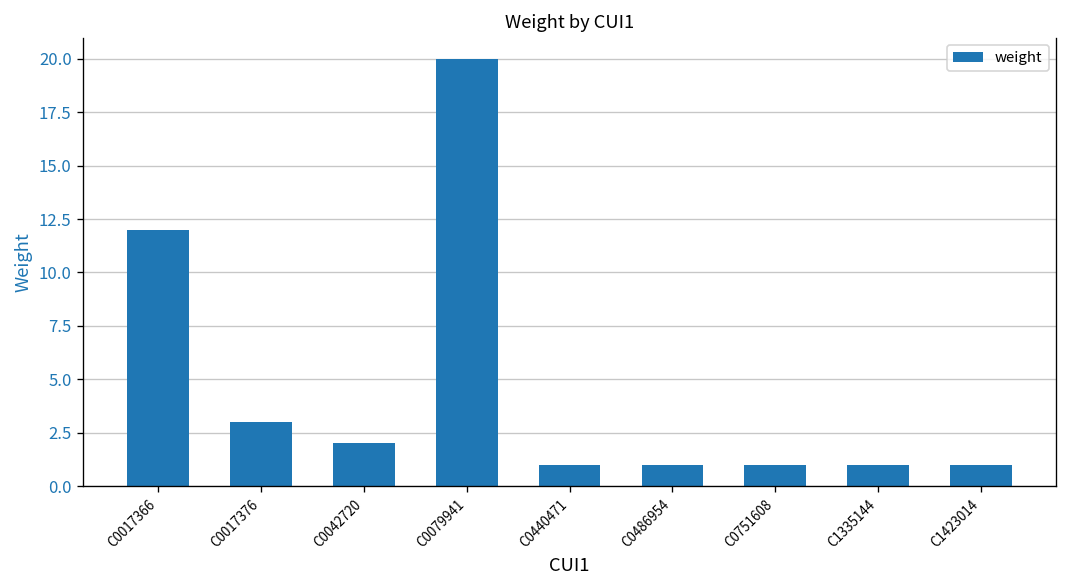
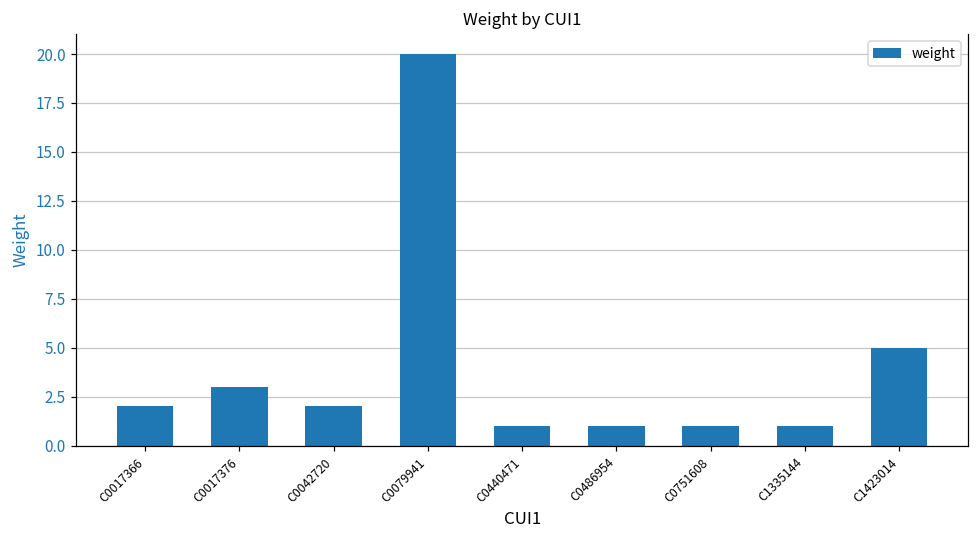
  {
-   "C0017366": 12,
+   "C0017366": 2,
    "C0017376": 3,
    "C0042720": 2,
    "C0079941": 20,
    "C0440471": 1,
    "C0486954": 1,
    "C0751608": 1,
    "C1335144": 1,
-   "C1423014": 1
+   "C1423014": 5
  }
